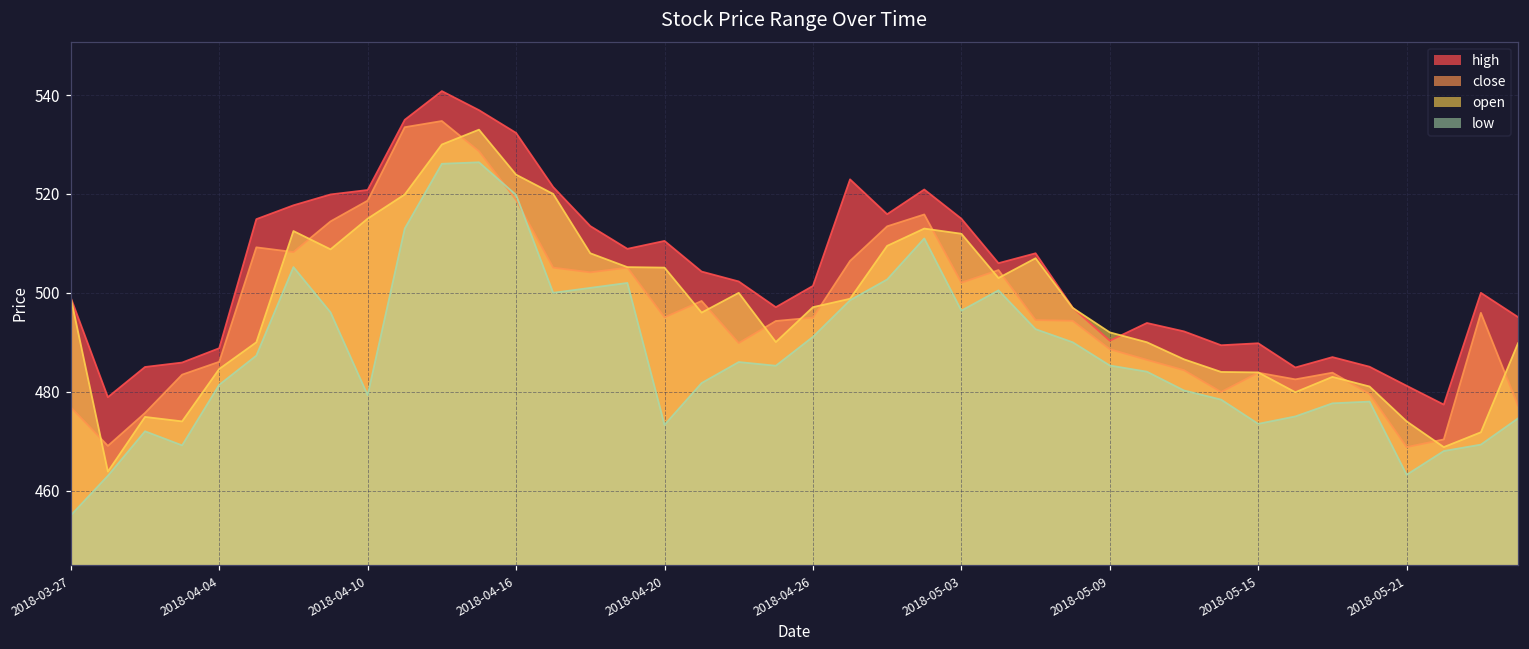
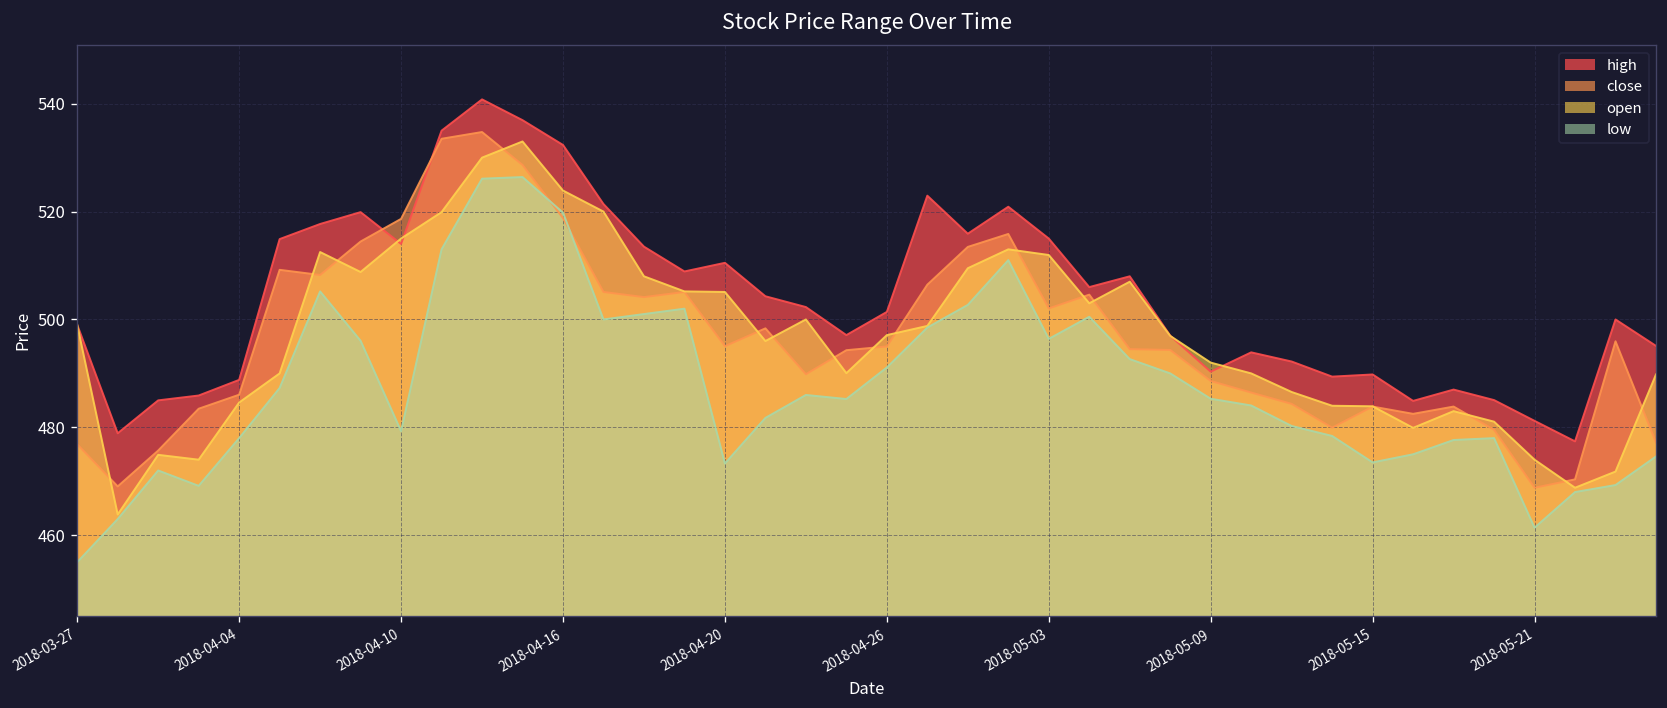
  {
    "high": {
      "2018-04-04": 489,
-     "2018-04-10": 521,
+     "2018-04-10": 514,
      "2018-04-16": 532,
      "2018-04-20": 511,
      "2018-04-26": 501,
      "2018-05-03": 515,
      "2018-05-09": 490,
      "2018-05-15": 490,
      "2018-05-21": 481
    },
    "low": {
      "2018-03-27": 455,
-     "2018-04-04": 481,
+     "2018-04-04": 478,
      "2018-04-10": 479,
      "2018-04-16": 520,
      "2018-04-20": 473,
      "2018-04-26": 491,
      "2018-05-03": 496,
      "2018-05-09": 485,
      "2018-05-15": 474,
-     "2018-05-21": 463
+     "2018-05-21": 461
    }
  }
